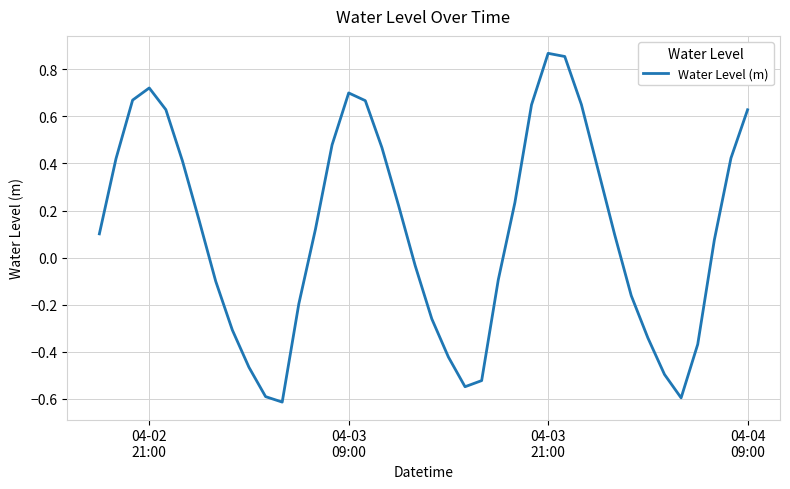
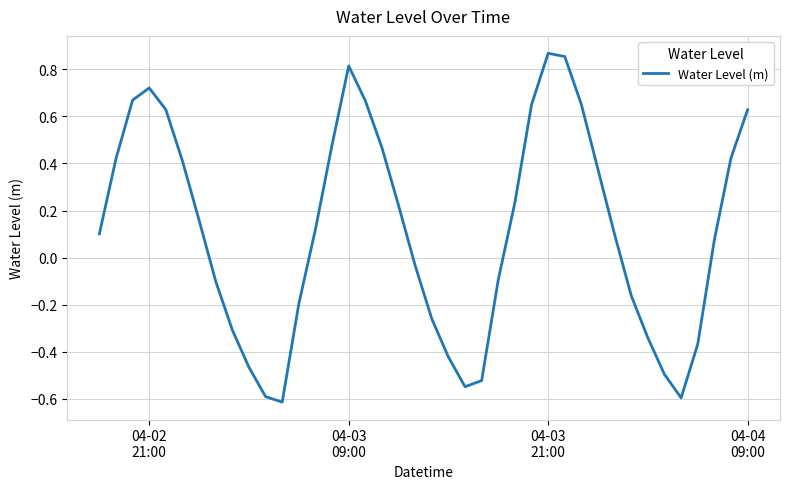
  {
    "04-02 21:00": 0.72,
-   "04-03 09:00": 0.70,
+   "04-03 09:00": 0.81,
    "04-03 21:00": 0.87,
    "04-04 09:00": 0.63
  }
